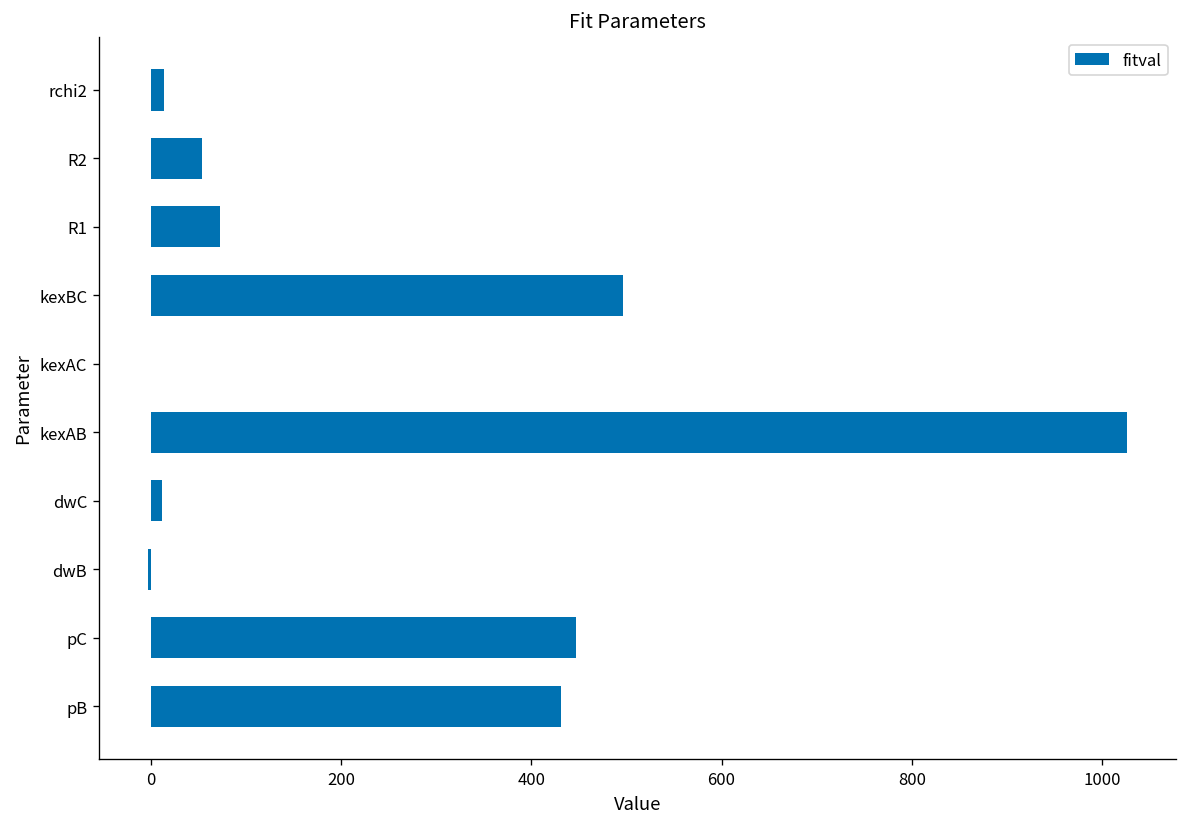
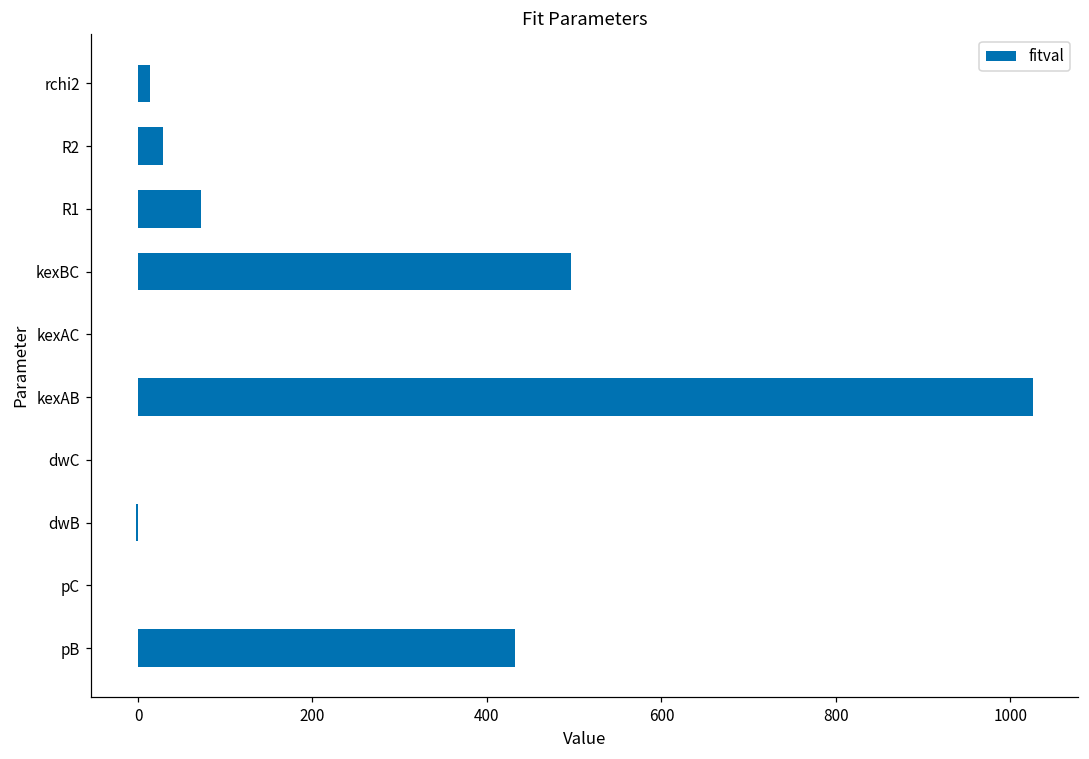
  {
    "rchi2": 10,
-   "R2": 50,
+   "R2": 30,
    "R1": 70,
    "kexBC": 500,
    "kexAC": 0,
    "kexAB": 1030,
-   "dwC": 10,
-   "pC": 450,
+   "dwC": 0,
+   "pC": 0,
    "pB": 430
  }
